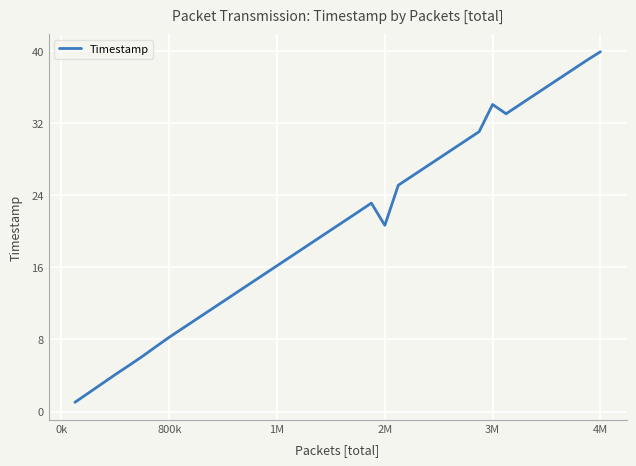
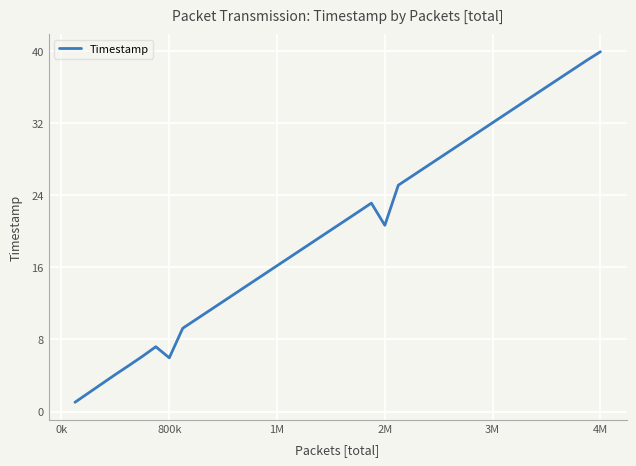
  {
-   "800k": 8,
+   "800k": 6,
    "1M": 16,
    "2M": 21,
-   "3M": 34,
+   "3M": 32,
    "4M": 40
  }
